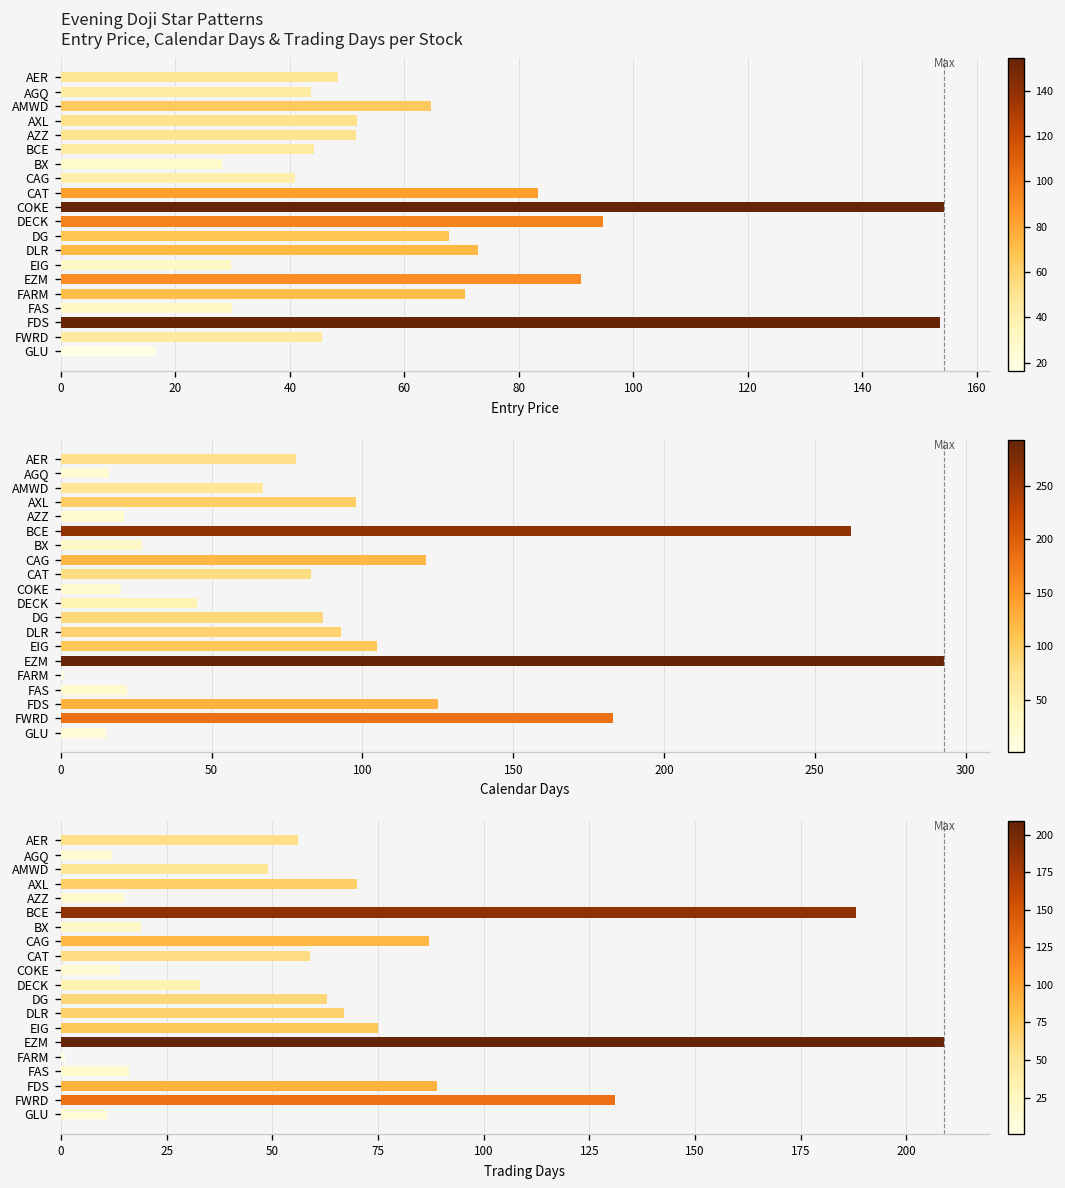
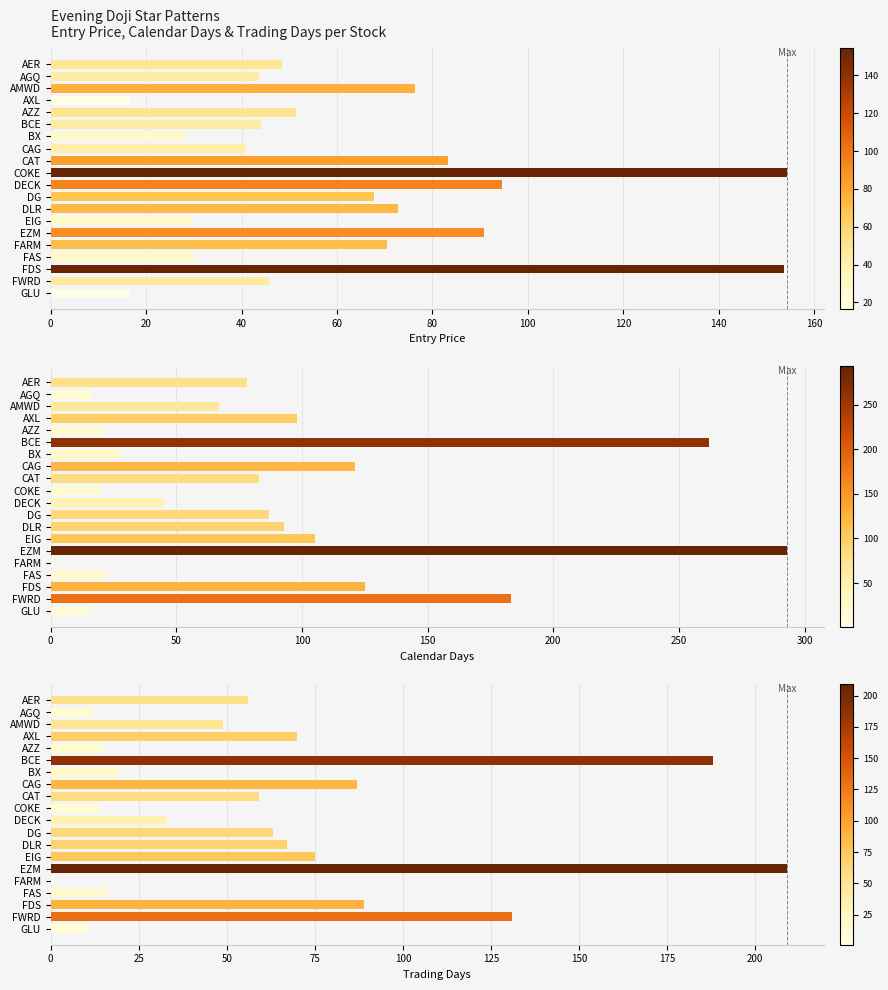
  {
    "Evening Doji Star Patterns Entry Price, Calendar Days & Trading Days per Stock": {
      "AER": 49,
      "AGQ": 44,
-     "AMWD": 65,
-     "AXL": 52,
+     "AMWD": 76,
+     "AXL": 17,
      "AZZ": 51,
      "BCE": 44,
      "BX": 28,
      "CAG": 41,
      "CAT": 83,
      "COKE": 154,
      "DECK": 95,
      "DG": 68,
      "DLR": 73,
      "EIG": 30,
      "EZM": 91,
      "FARM": 71,
      "FAS": 30,
      "FDS": 154,
      "FWRD": 46,
      "GLU": 17
    }
  }
